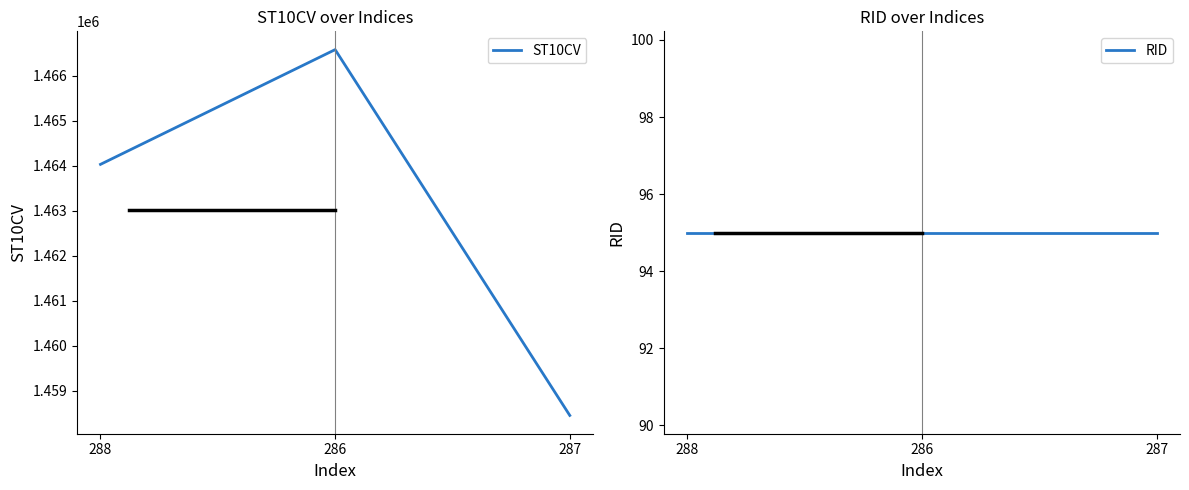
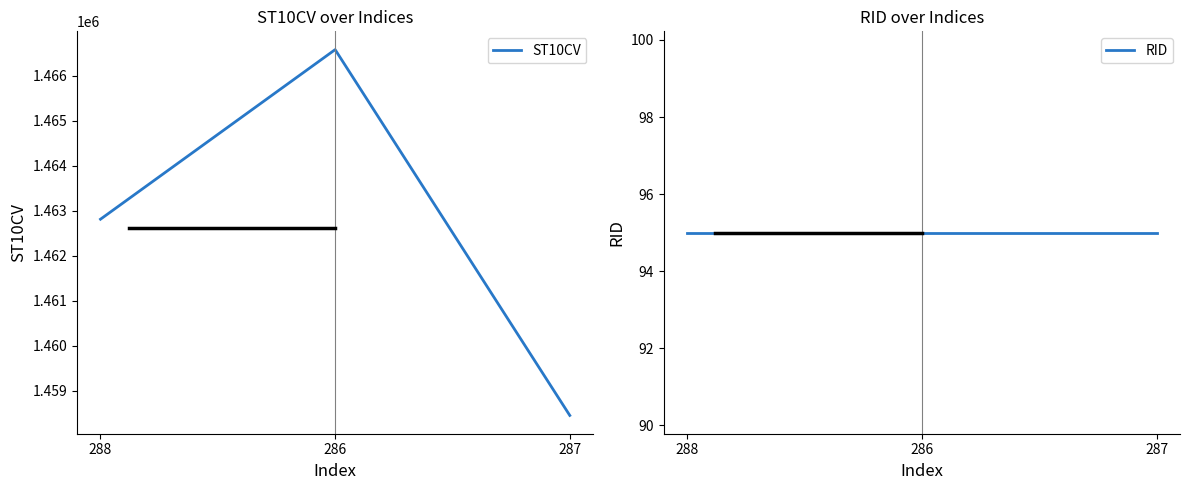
  {
    "ST10CV over Indices": {
-     "288": 1464000,
+     "288": 1462800,
      "286": 1466600,
      "287": 1458500
    },
    "RID over Indices": {
      "288": 95.0,
      "286": 95.0,
      "287": 95.0
    }
  }
